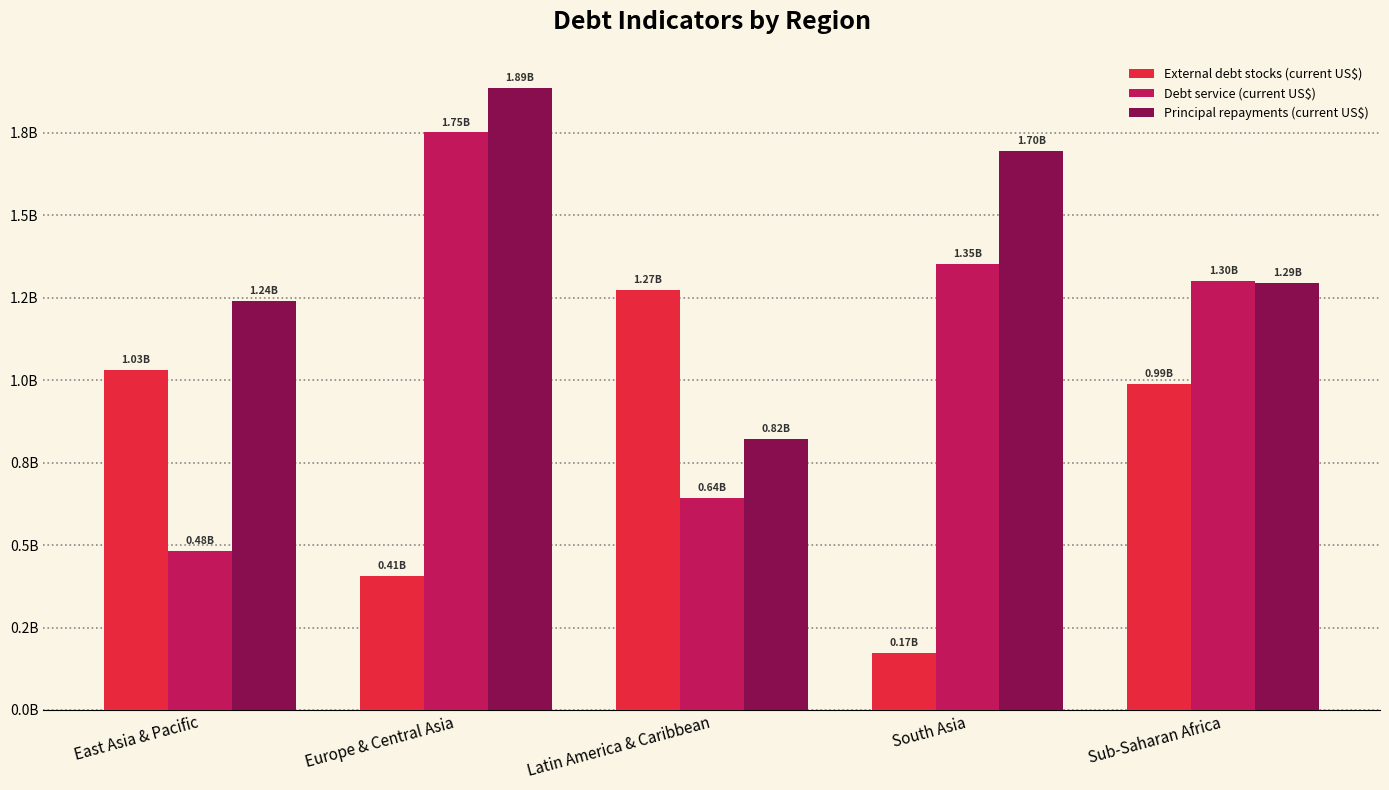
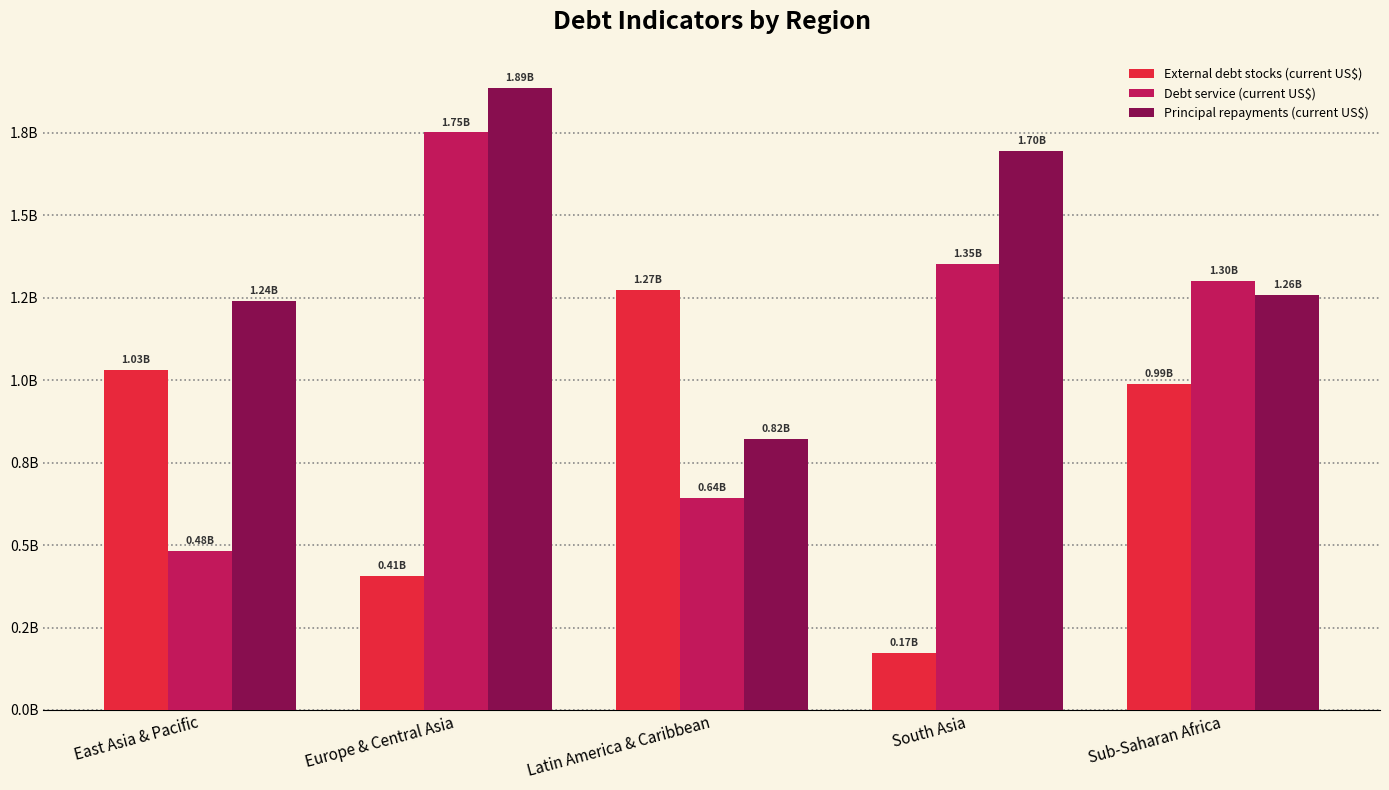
  {
    "Principal repayments (current US$)": {
      "East Asia & Pacific": "1.24B",
      "Europe & Central Asia": "1.89B",
      "Latin America & Caribbean": "0.82B",
      "South Asia": "1.70B",
-     "Sub-Saharan Africa": "1.29B"
+     "Sub-Saharan Africa": "1.26B"
    }
  }
